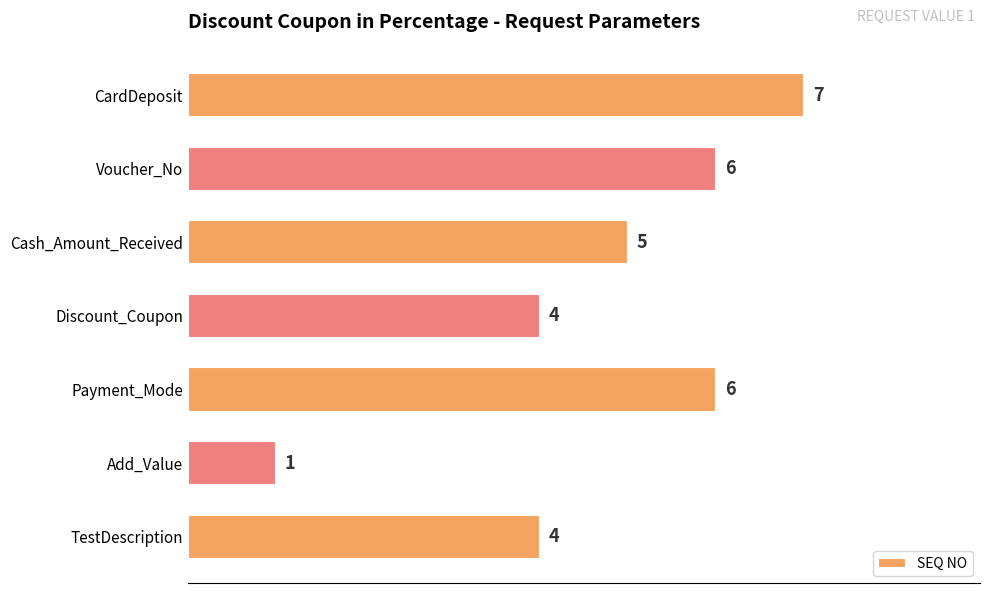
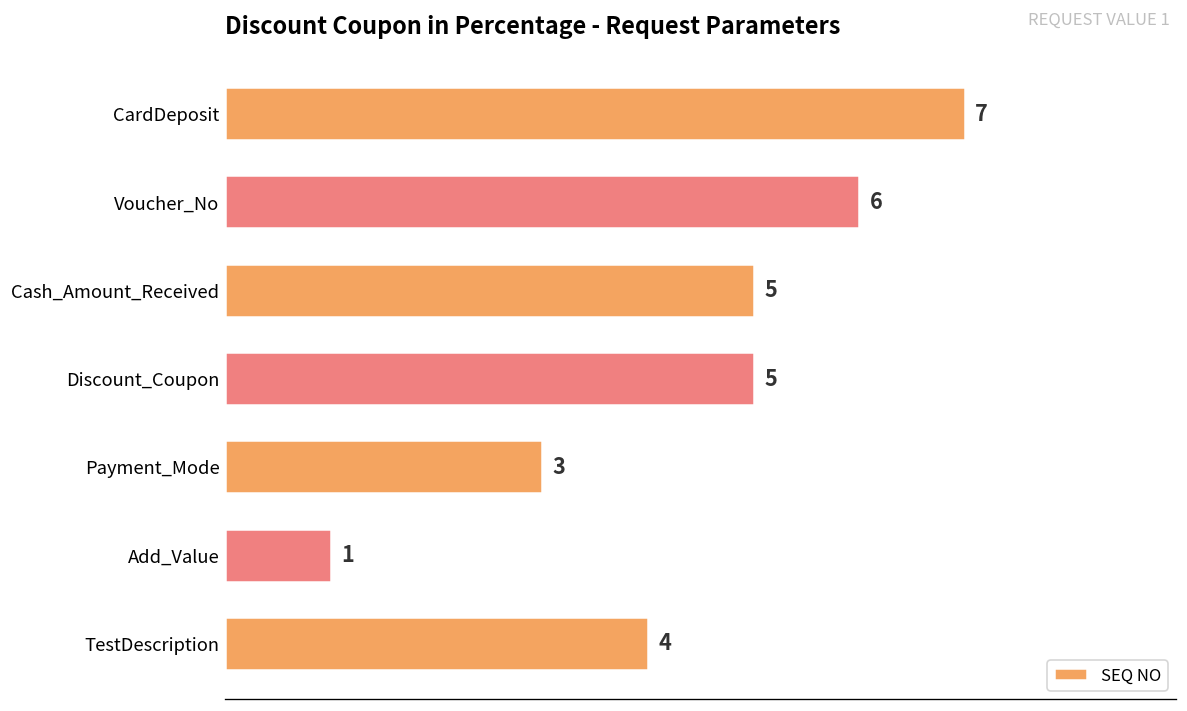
  {
    "CardDeposit": 7,
    "Voucher_No": 6,
    "Cash_Amount_Received": 5,
-   "Discount_Coupon": 4,
-   "Payment_Mode": 6,
+   "Discount_Coupon": 5,
+   "Payment_Mode": 3,
    "Add_Value": 1,
    "TestDescription": 4
  }
